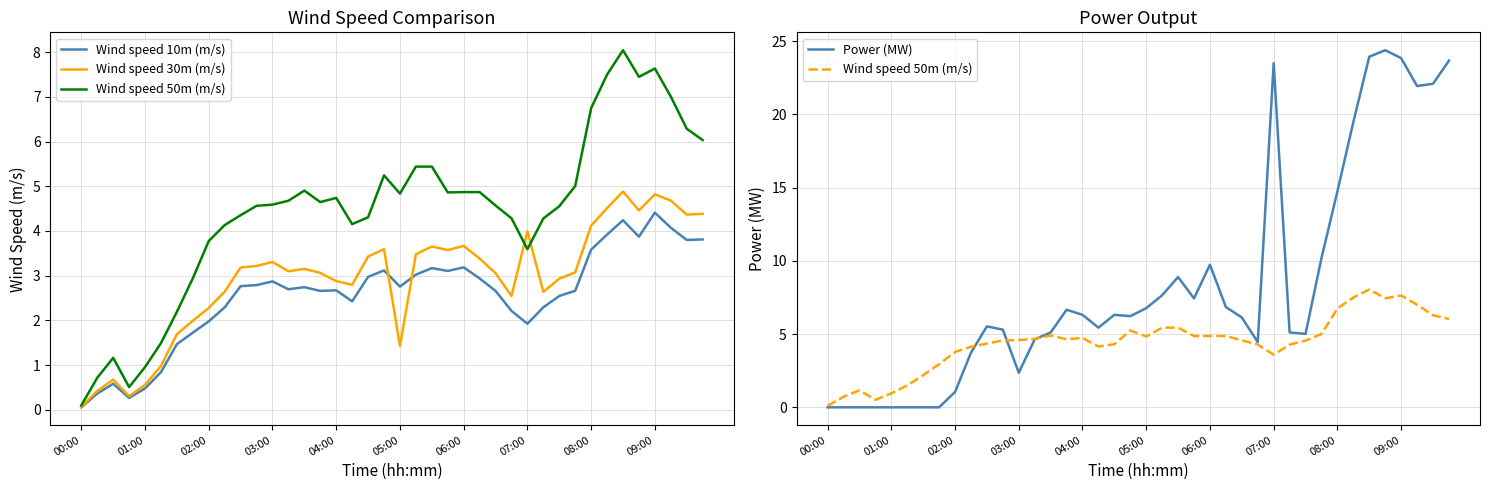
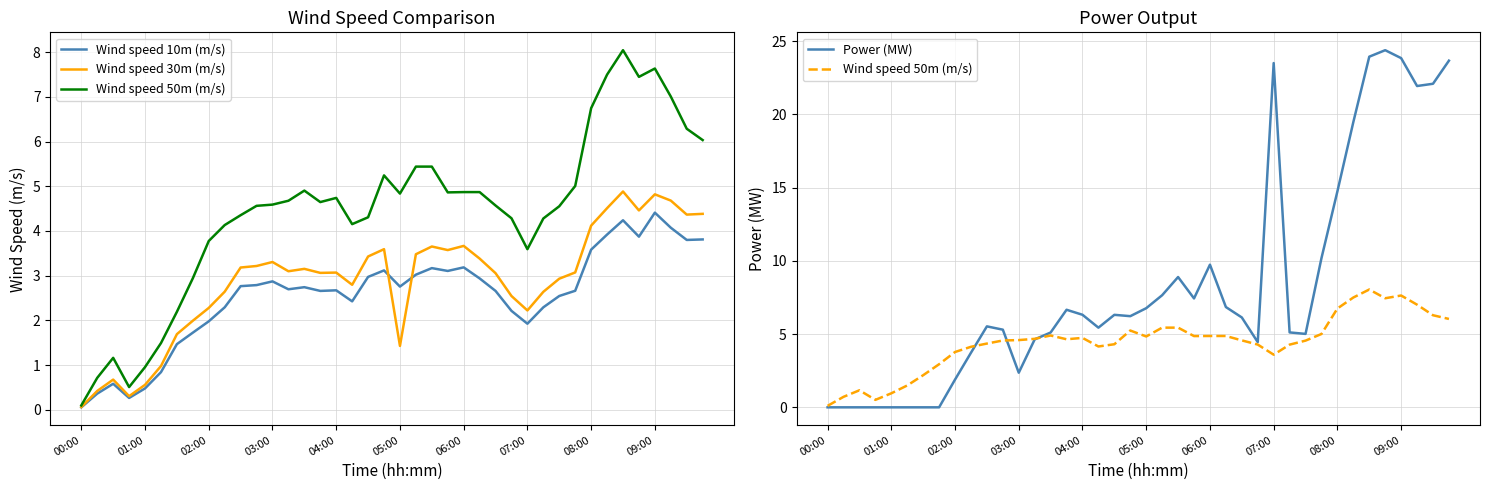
  {
    "Wind Speed Comparison": {
      "Wind speed 10m (m/s)": {
        "01:00": 0.5,
        "02:00": 2.0,
        "03:00": 2.9,
        "04:00": 2.7,
        "05:00": 2.8,
        "06:00": 3.2,
        "07:00": 1.9,
        "08:00": 3.6,
        "09:00": 4.4
      },
      "Wind speed 30m (m/s)": {
        "01:00": 0.6,
        "02:00": 2.3,
        "03:00": 3.3,
-       "04:00": 2.9,
+       "04:00": 3.1,
        "05:00": 1.4,
        "06:00": 3.7,
-       "07:00": 4.0,
+       "07:00": 2.2,
        "08:00": 4.1,
        "09:00": 4.8
      }
    },
    "Power Output": {
      "Power (MW)": {
        "01:00": 0.0,
-       "02:00": 1.0,
+       "02:00": 1.9,
        "03:00": 2.4,
        "04:00": 6.3,
        "05:00": 6.8,
        "06:00": 9.7,
        "07:00": 23.5,
        "08:00": 14.7,
        "09:00": 23.8
      },
      "Wind speed 50m (m/s)": {
        "01:00": 1.0,
        "02:00": 3.8,
        "03:00": 4.6,
        "04:00": 4.7,
        "05:00": 4.8,
        "06:00": 4.9,
        "07:00": 3.6,
        "08:00": 6.7,
        "09:00": 7.6
      }
    }
  }
